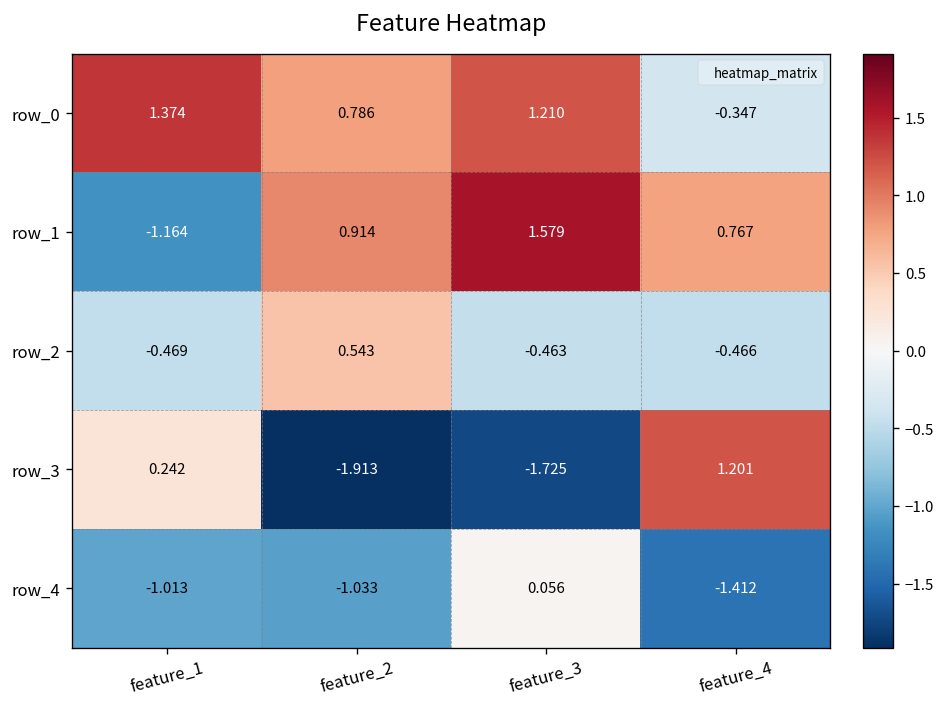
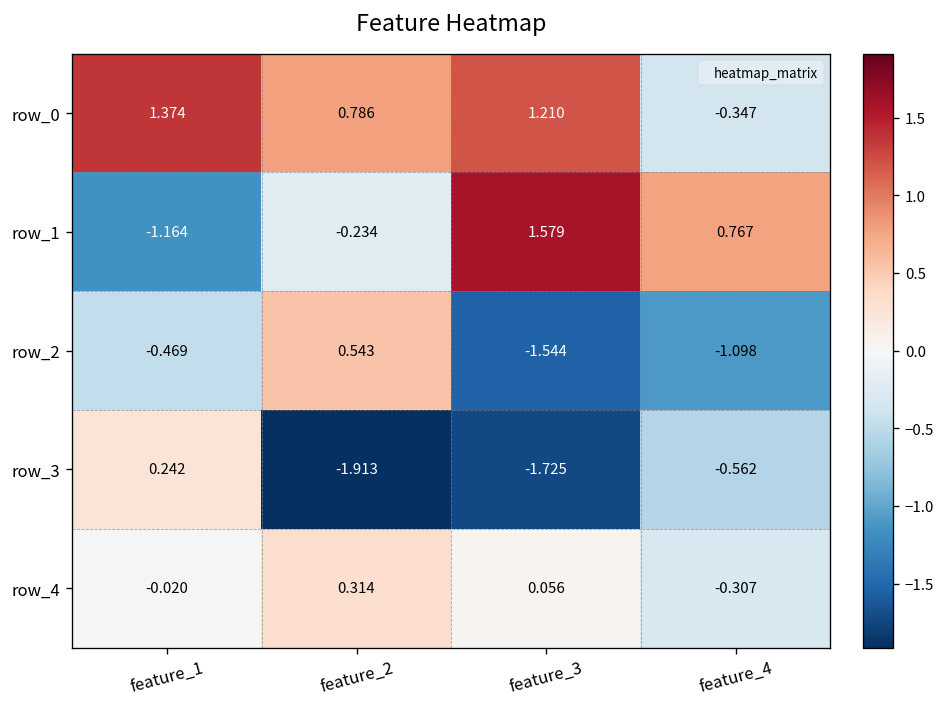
  {
    "row_0": {
      "feature_1": 1.374,
      "feature_2": 0.786,
      "feature_3": 1.210,
      "feature_4": -0.347
    },
    "row_1": {
      "feature_1": -1.164,
-     "feature_2": 0.914,
+     "feature_2": -0.234,
      "feature_3": 1.579,
      "feature_4": 0.767
    },
    "row_2": {
      "feature_1": -0.469,
      "feature_2": 0.543,
-     "feature_3": -0.463,
-     "feature_4": -0.466
+     "feature_3": -1.544,
+     "feature_4": -1.098
    },
    "row_3": {
      "feature_1": 0.242,
      "feature_2": -1.913,
      "feature_3": -1.725,
-     "feature_4": 1.201
+     "feature_4": -0.562
    },
    "row_4": {
-     "feature_1": -1.013,
-     "feature_2": -1.033,
+     "feature_1": -0.020,
+     "feature_2": 0.314,
      "feature_3": 0.056,
-     "feature_4": -1.412
+     "feature_4": -0.307
    }
  }
